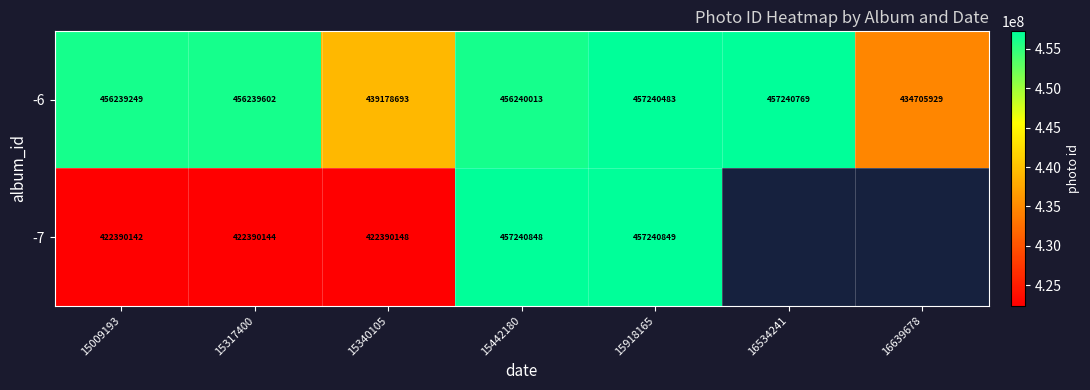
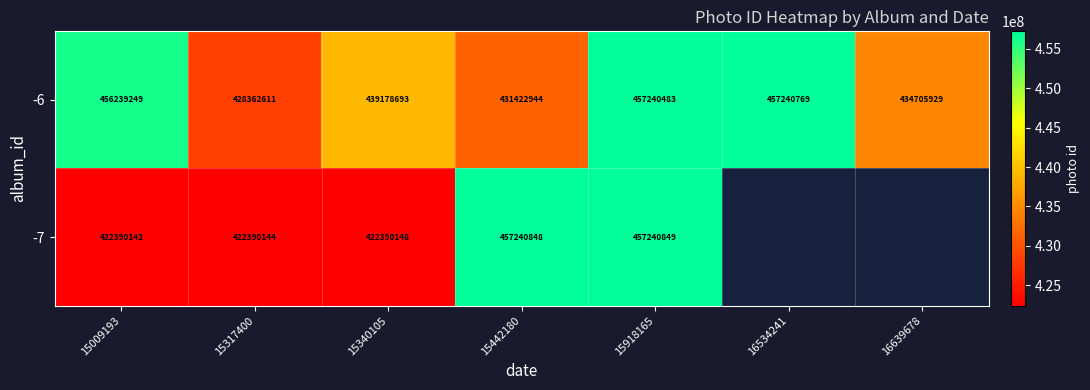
  {
    "-6": {
      "15009193": 456239249,
-     "15317400": 456239602,
+     "15317400": 428362611,
      "15340105": 439178693,
-     "15442180": 456240013,
+     "15442180": 431422944,
      "15918165": 457240483,
      "16534241": 457240769,
      "16639678": 434705929
    },
    "-7": {
      "15009193": 422390142,
      "15317400": 422390144,
      "15340105": 422390148,
      "15442180": 457240848,
      "15918165": 457240849
    }
  }
